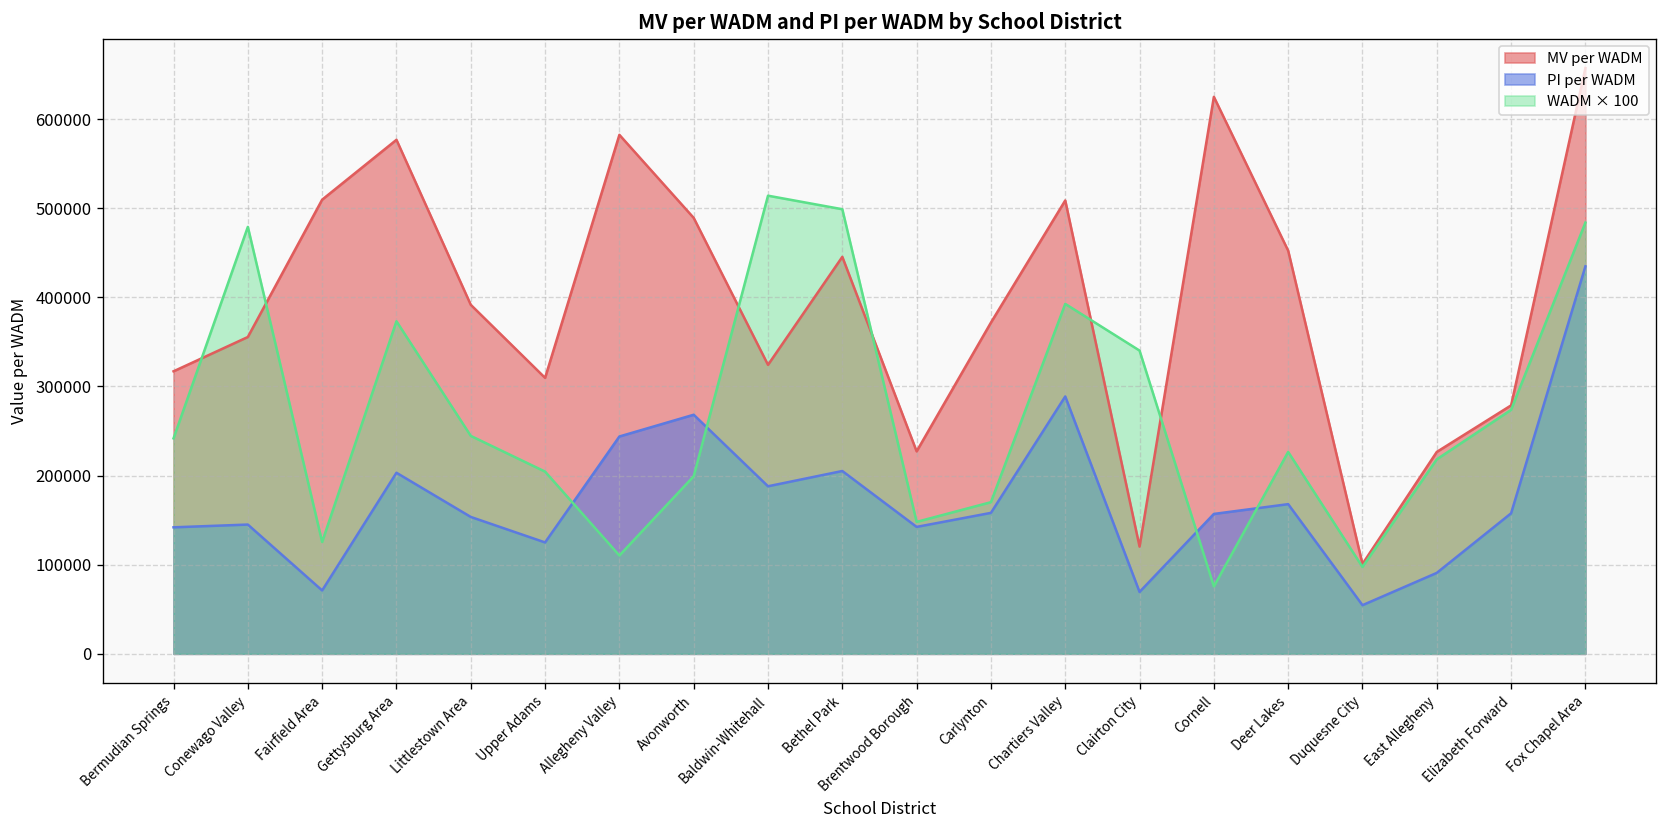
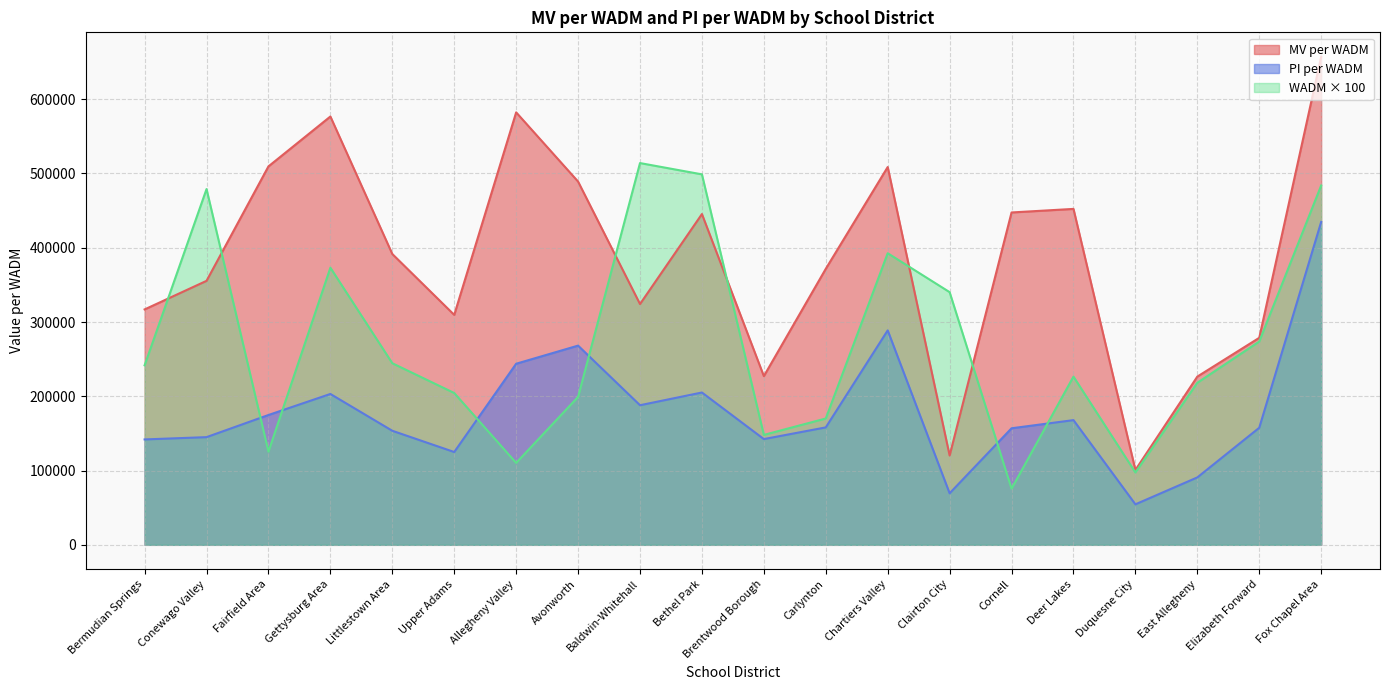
  {
    "MV per WADM": {
      "Bermudian Springs": 320000,
      "Conewago Valley": 360000,
      "Fairfield Area": 510000,
      "Gettysburg Area": 580000,
      "Littlestown Area": 390000,
      "Upper Adams": 310000,
      "Allegheny Valley": 580000,
      "Avonworth": 490000,
      "Baldwin-Whitehall": 320000,
      "Bethel Park": 450000,
      "Brentwood Borough": 230000,
      "Carlynton": 370000,
      "Chartiers Valley": 510000,
      "Clairton City": 120000,
-     "Cornell": 620000,
+     "Cornell": 450000,
      "Deer Lakes": 450000,
      "East Allegheny": 230000,
      "Elizabeth Forward": 280000
    },
    "PI per WADM": {
      "Bermudian Springs": 140000,
      "Conewago Valley": 140000,
-     "Fairfield Area": 70000,
+     "Fairfield Area": 170000,
      "Gettysburg Area": 200000,
      "Littlestown Area": 150000,
      "Upper Adams": 120000,
      "Allegheny Valley": 240000,
      "Avonworth": 270000,
      "Baldwin-Whitehall": 190000,
      "Bethel Park": 210000,
      "Brentwood Borough": 140000,
      "Carlynton": 160000,
      "Chartiers Valley": 290000,
      "Clairton City": 70000,
      "Cornell": 160000,
      "Deer Lakes": 170000,
      "Duquesne City": 50000,
      "East Allegheny": 90000,
      "Elizabeth Forward": 160000,
      "Fox Chapel Area": 430000
    },
    "WADM × 100": {
      "Bermudian Springs": 240000,
      "Conewago Valley": 480000,
      "Fairfield Area": 130000,
      "Gettysburg Area": 370000,
      "Littlestown Area": 240000,
      "Upper Adams": 200000,
      "Allegheny Valley": 110000,
      "Avonworth": 200000,
      "Baldwin-Whitehall": 510000,
      "Bethel Park": 500000,
      "Brentwood Borough": 150000,
      "Carlynton": 170000,
      "Chartiers Valley": 390000,
      "Clairton City": 340000,
      "Cornell": 80000,
      "Deer Lakes": 230000,
      "East Allegheny": 220000,
      "Elizabeth Forward": 270000,
      "Fox Chapel Area": 480000
    }
  }
